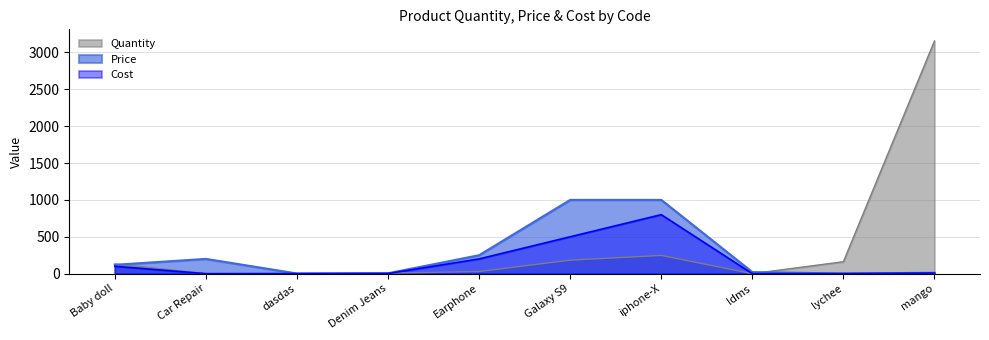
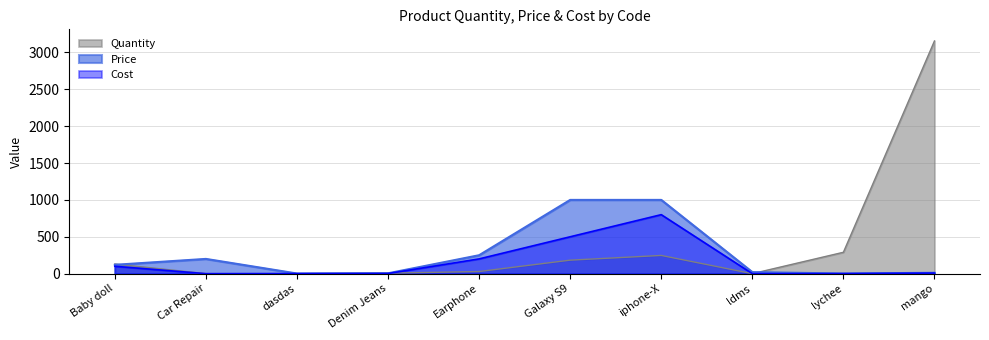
  {
    "Quantity": {
      "Earphone": 0,
      "Galaxy S9": 200,
      "iphone-X": 200,
-     "lychee": 200,
+     "lychee": 300,
      "mango": 3200
    }
  }
